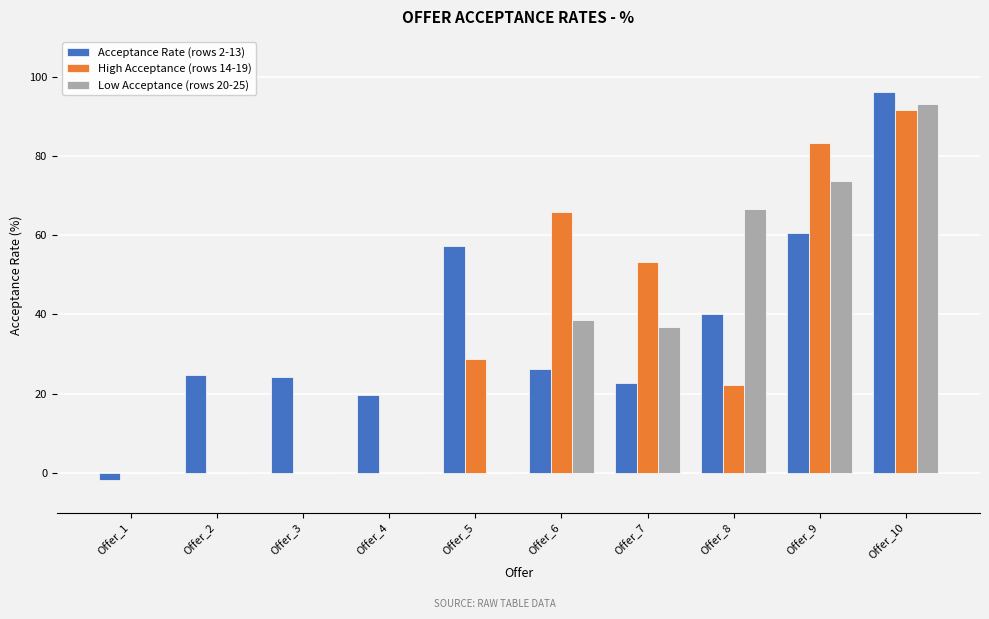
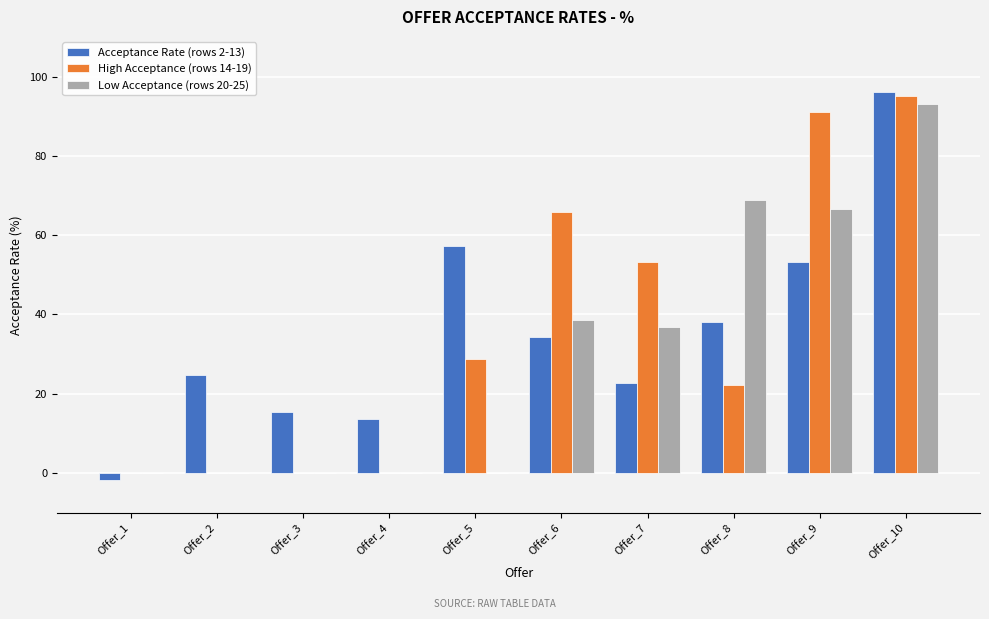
  {
    "Acceptance Rate (rows 2-13)": {
      "Offer_1": -2,
      "Offer_2": 25,
-     "Offer_3": 24,
-     "Offer_4": 20,
+     "Offer_3": 15,
+     "Offer_4": 14,
      "Offer_5": 57,
-     "Offer_6": 26,
+     "Offer_6": 34,
      "Offer_7": 23,
-     "Offer_8": 40,
-     "Offer_9": 61,
+     "Offer_8": 38,
+     "Offer_9": 53,
      "Offer_10": 96
    },
    "High Acceptance (rows 14-19)": {
      "Offer_1": 0,
      "Offer_2": 0,
      "Offer_3": 0,
      "Offer_4": 0,
      "Offer_5": 29,
      "Offer_6": 66,
      "Offer_7": 53,
      "Offer_8": 22,
-     "Offer_9": 83,
-     "Offer_10": 92
+     "Offer_9": 91,
+     "Offer_10": 95
    },
    "Low Acceptance (rows 20-25)": {
      "Offer_1": 0,
      "Offer_2": 0,
      "Offer_3": 0,
      "Offer_4": 0,
      "Offer_5": 0,
      "Offer_6": 39,
      "Offer_7": 37,
-     "Offer_8": 67,
-     "Offer_9": 74,
+     "Offer_8": 69,
+     "Offer_9": 67,
      "Offer_10": 93
    }
  }
